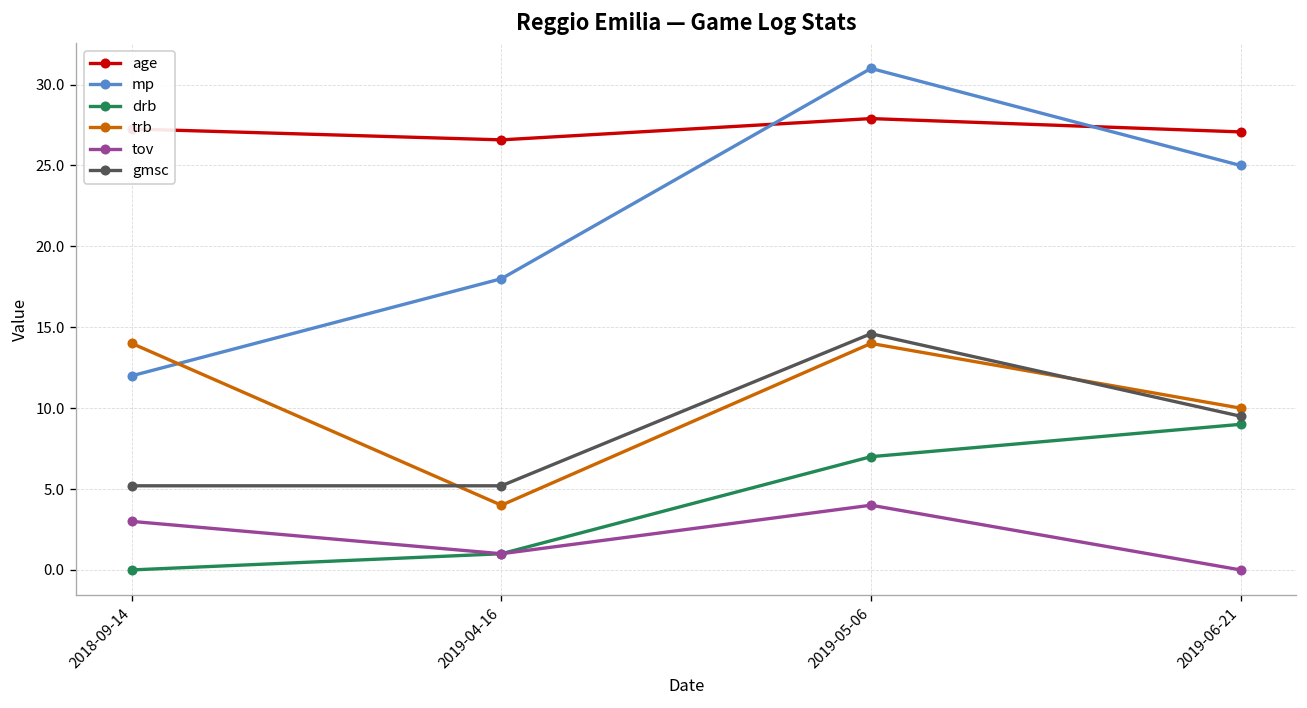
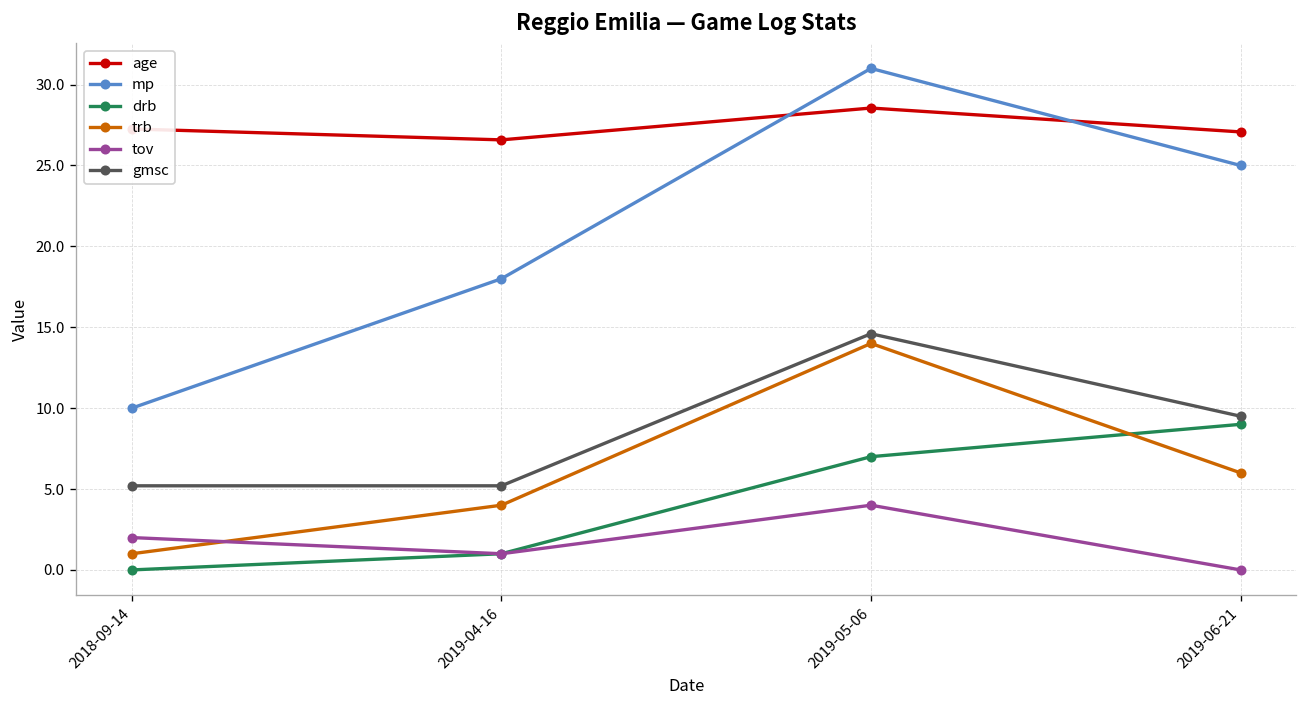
  {
    "age": {
      "2019-04-16": 26.6,
-     "2019-05-06": 27.9,
+     "2019-05-06": 28.6,
      "2019-06-21": 27.1
    },
    "mp": {
-     "2018-09-14": 12,
+     "2018-09-14": 10,
      "2019-04-16": 18,
      "2019-05-06": 31,
      "2019-06-21": 25
    },
    "drb": {
      "2018-09-14": 0.0,
      "2019-05-06": 7.0,
      "2019-06-21": 9.0
    },
    "trb": {
-     "2018-09-14": 14,
+     "2018-09-14": 1,
      "2019-04-16": 4,
      "2019-05-06": 14,
-     "2019-06-21": 10
+     "2019-06-21": 6
    },
    "tov": {
-     "2018-09-14": 3,
+     "2018-09-14": 2,
      "2019-05-06": 4,
      "2019-06-21": 0
    },
    "gmsc": {
      "2018-09-14": 5.2,
      "2019-04-16": 5.2,
      "2019-05-06": 14.6,
      "2019-06-21": 9.5
    }
  }
